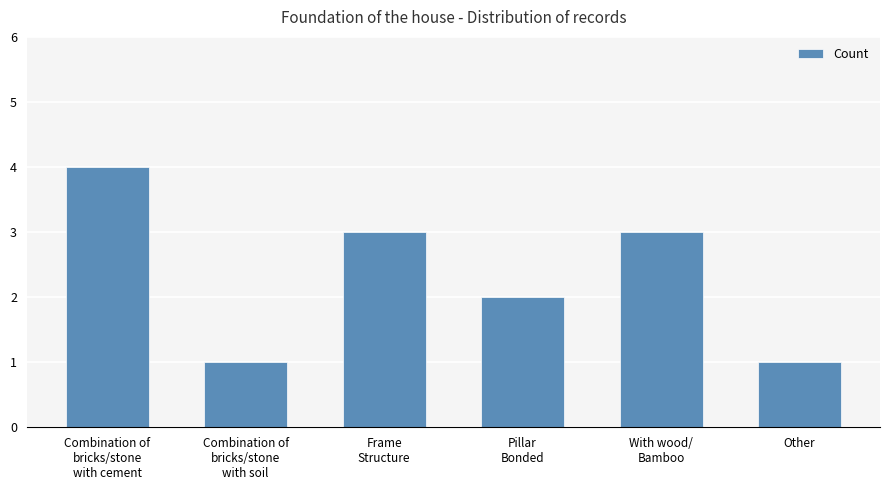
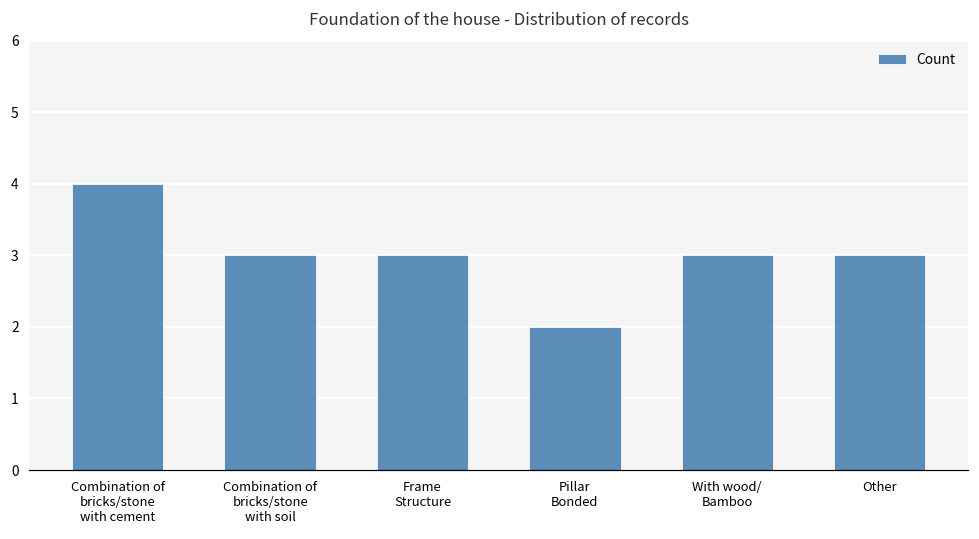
  {
    "Combination of bricks/stone with cement": 4,
-   "Combination of bricks/stone with soil": 1,
+   "Combination of bricks/stone with soil": 3,
    "Frame Structure": 3,
    "Pillar Bonded": 2,
    "With wood/ Bamboo": 3,
-   "Other": 1
+   "Other": 3
  }
